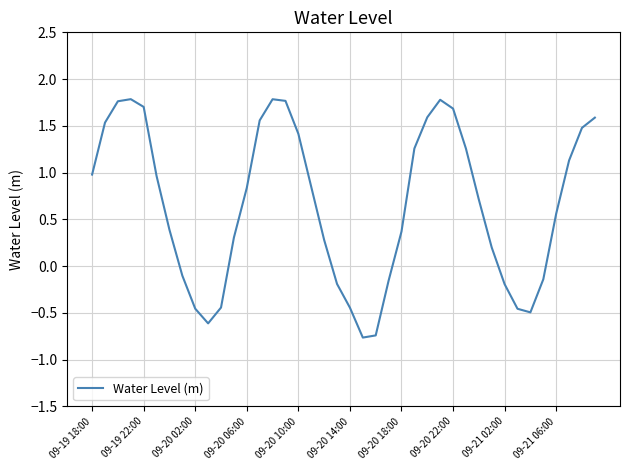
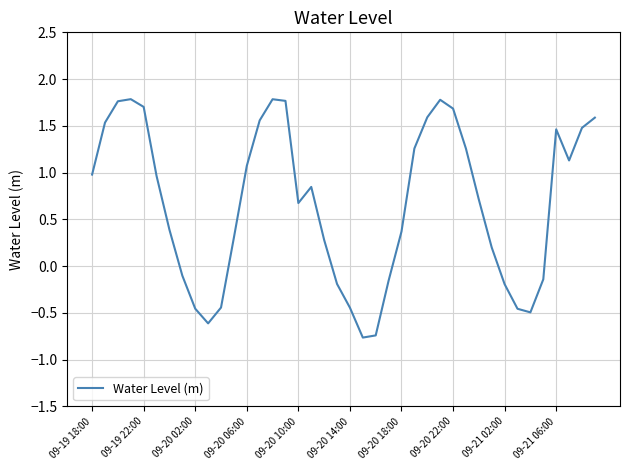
  {
    "09-19 18:00": 1.0,
    "09-19 22:00": 1.7,
    "09-20 02:00": -0.5,
-   "09-20 06:00": 0.8,
-   "09-20 10:00": 1.4,
+   "09-20 06:00": 1.1,
+   "09-20 10:00": 0.7,
    "09-20 14:00": -0.4,
    "09-20 18:00": 0.4,
    "09-20 22:00": 1.7,
    "09-21 02:00": -0.2,
-   "09-21 06:00": 0.6
+   "09-21 06:00": 1.5
  }
